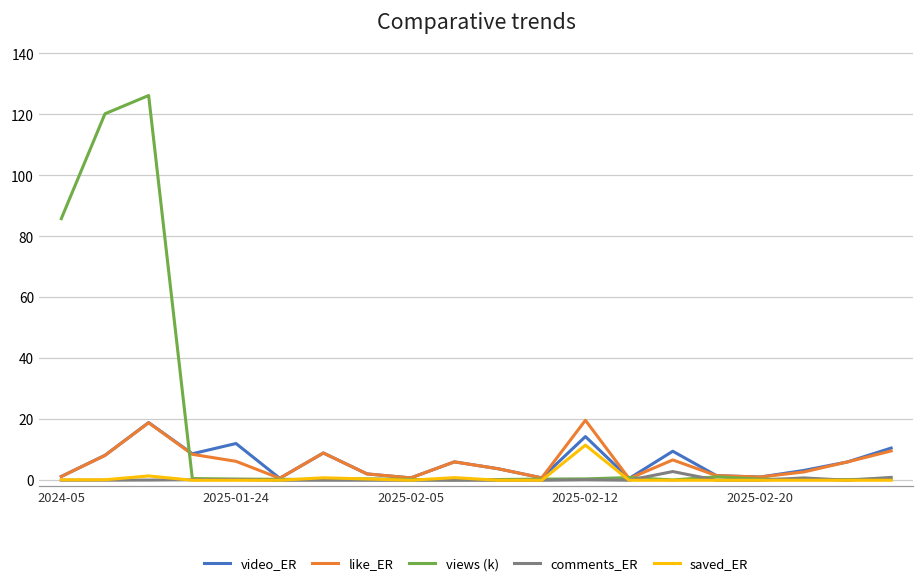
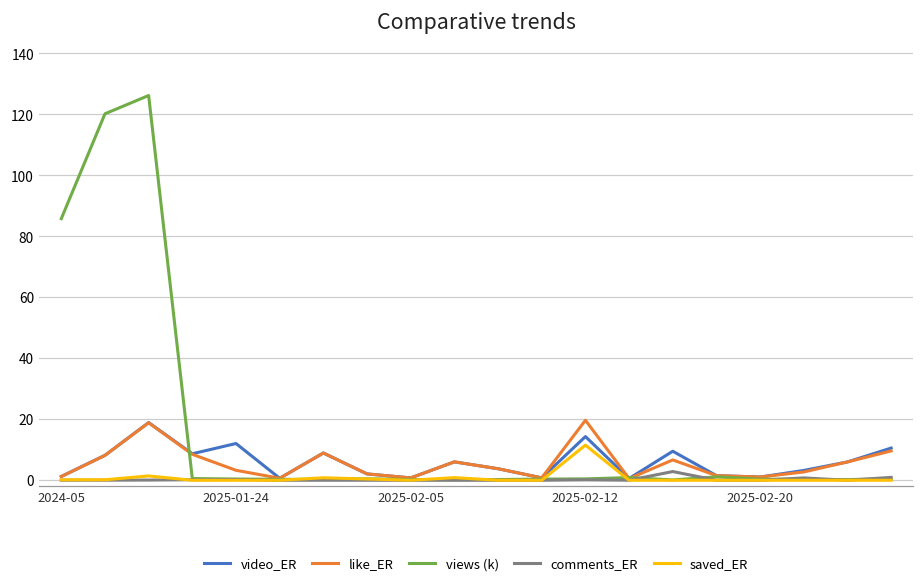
  {
    "video_ER": {
      "2025-01-24": 12,
      "2025-02-12": 14
    },
    "like_ER": {
-     "2025-01-24": 6,
+     "2025-01-24": 3,
      "2025-02-12": 20
    },
    "views (k)": {
      "2024-05": 86
    },
    "saved_ER": {
      "2025-02-12": 12
    }
  }
